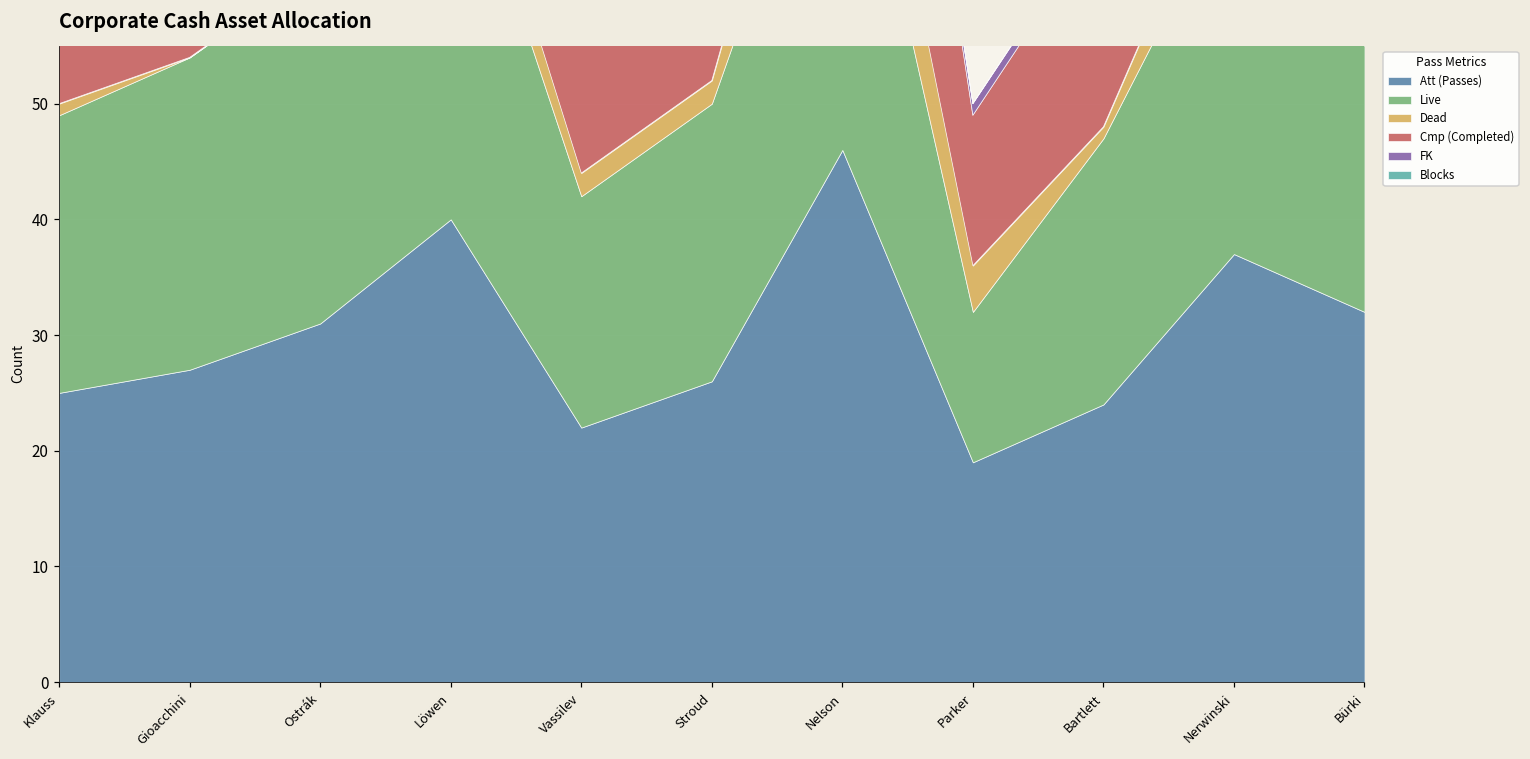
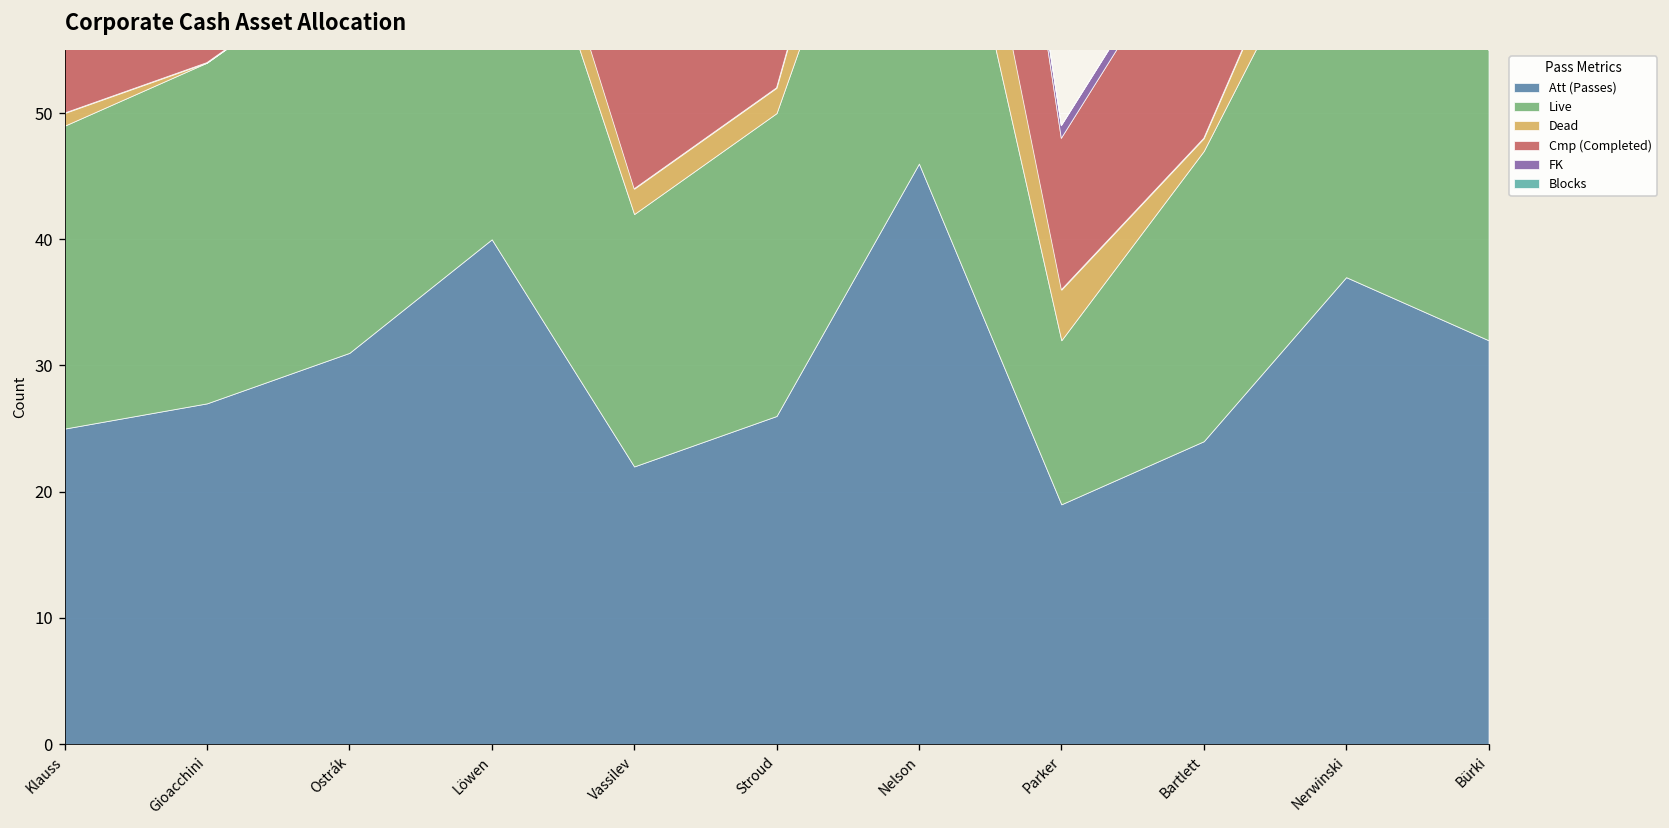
  {
    "Live": {
      "Klauss": 24,
      "Vassilev": 20,
      "Stroud": 24,
      "Parker": 13,
      "Bartlett": 23,
      "Bürki": 23
    },
    "Dead": {
      "Klauss": 1,
      "Vassilev": 2,
      "Stroud": 2,
      "Parker": 4,
      "Bartlett": 1
    },
    "Cmp (Completed)": {
-     "Parker": 13
+     "Parker": 12
    }
  }
